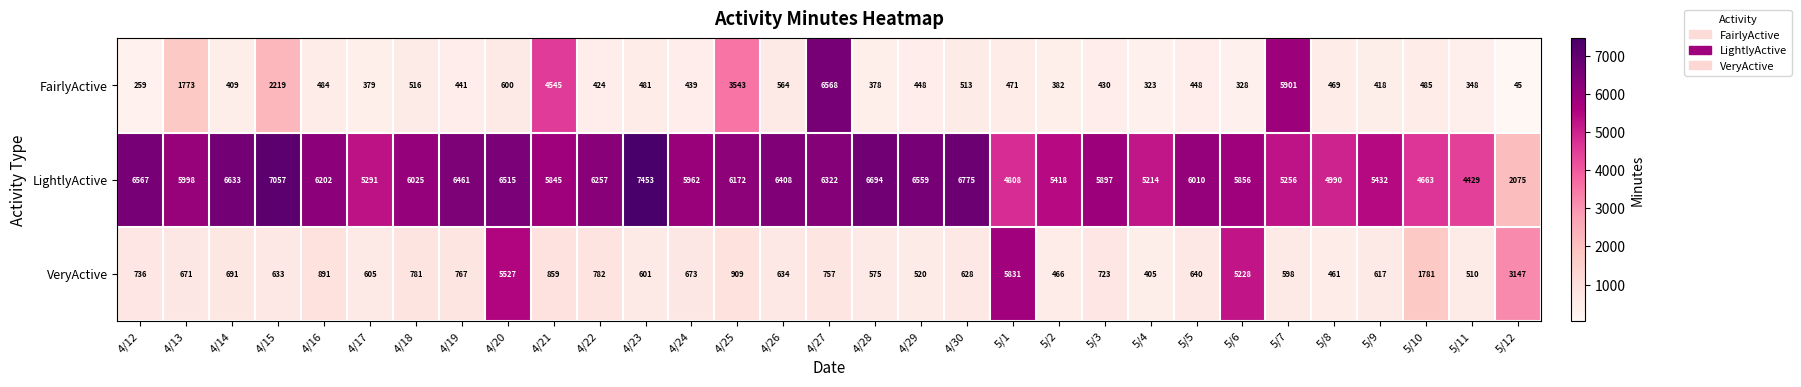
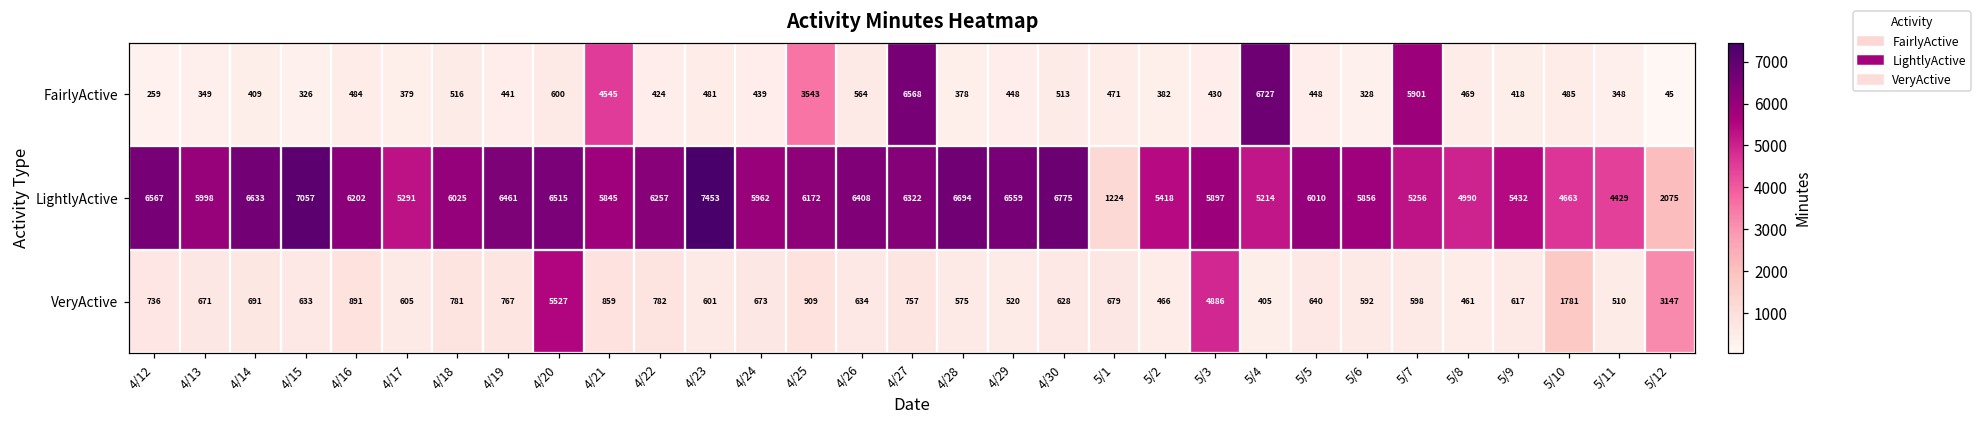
  {
    "FairlyActive": {
      "4/12": 259,
-     "4/13": 1773,
+     "4/13": 349,
      "4/14": 409,
-     "4/15": 2219,
+     "4/15": 326,
      "4/16": 484,
      "4/17": 379,
      "4/18": 516,
      "4/19": 441,
      "4/20": 600,
      "4/21": 4545,
      "4/22": 424,
      "4/23": 481,
      "4/24": 439,
      "4/25": 3543,
      "4/26": 564,
      "4/27": 6568,
      "4/28": 378,
      "4/29": 448,
      "4/30": 513,
      "5/1": 471,
      "5/2": 382,
      "5/3": 430,
-     "5/4": 323,
+     "5/4": 6727,
      "5/5": 448,
      "5/6": 328,
      "5/7": 5901,
      "5/8": 469,
      "5/9": 418,
      "5/10": 485,
      "5/11": 348,
      "5/12": 45
    },
    "LightlyActive": {
      "4/12": 6567,
      "4/13": 5998,
      "4/14": 6633,
      "4/15": 7057,
      "4/16": 6202,
      "4/17": 5291,
      "4/18": 6025,
      "4/19": 6461,
      "4/20": 6515,
      "4/21": 5845,
      "4/22": 6257,
      "4/23": 7453,
      "4/24": 5962,
      "4/25": 6172,
      "4/26": 6408,
      "4/27": 6322,
      "4/28": 6694,
      "4/29": 6559,
      "4/30": 6775,
-     "5/1": 4808,
+     "5/1": 1224,
      "5/2": 5418,
      "5/3": 5897,
      "5/4": 5214,
      "5/5": 6010,
      "5/6": 5856,
      "5/7": 5256,
      "5/8": 4990,
      "5/9": 5432,
      "5/10": 4663,
      "5/11": 4429,
      "5/12": 2075
    },
    "VeryActive": {
      "4/12": 736,
      "4/13": 671,
      "4/14": 691,
      "4/15": 633,
      "4/16": 891,
      "4/17": 605,
      "4/18": 781,
      "4/19": 767,
      "4/20": 5527,
      "4/21": 859,
      "4/22": 782,
      "4/23": 601,
      "4/24": 673,
      "4/25": 909,
      "4/26": 634,
      "4/27": 757,
      "4/28": 575,
      "4/29": 520,
      "4/30": 628,
-     "5/1": 5831,
+     "5/1": 679,
      "5/2": 466,
-     "5/3": 723,
+     "5/3": 4886,
      "5/4": 405,
      "5/5": 640,
-     "5/6": 5228,
+     "5/6": 592,
      "5/7": 598,
      "5/8": 461,
      "5/9": 617,
      "5/10": 1781,
      "5/11": 510,
      "5/12": 3147
    }
  }
